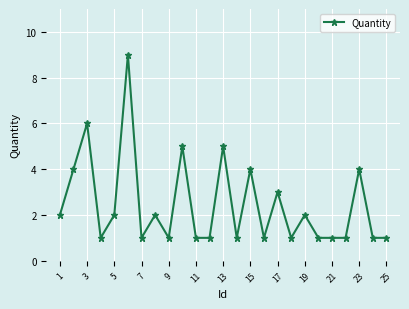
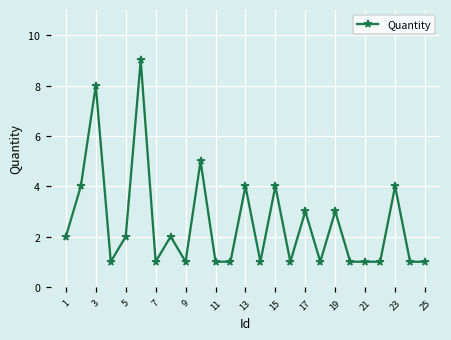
  {
    "1": 2,
-   "3": 6,
+   "3": 8,
    "5": 2,
    "7": 1,
    "9": 1,
    "11": 1,
-   "13": 5,
+   "13": 4,
    "15": 4,
    "17": 3,
-   "19": 2,
+   "19": 3,
    "21": 1,
    "23": 4,
    "25": 1
  }
